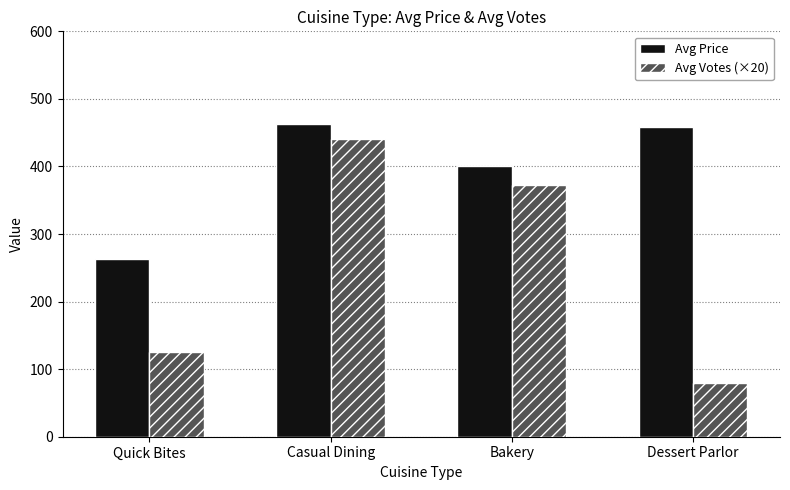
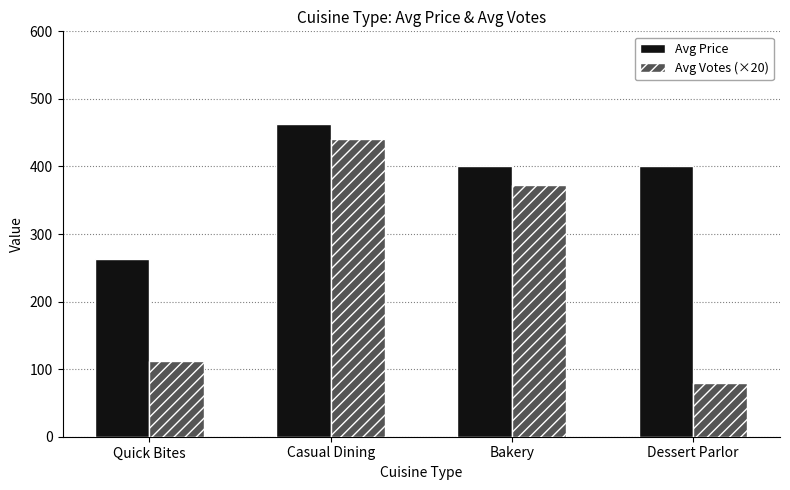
  {
    "Avg Price": {
      "Quick Bites": 260,
      "Casual Dining": 460,
      "Bakery": 400,
-     "Dessert Parlor": 460
+     "Dessert Parlor": 400
    },
    "Avg Votes (×20)": {
-     "Quick Bites": 130,
+     "Quick Bites": 110,
      "Casual Dining": 440,
      "Bakery": 370,
      "Dessert Parlor": 80
    }
  }
